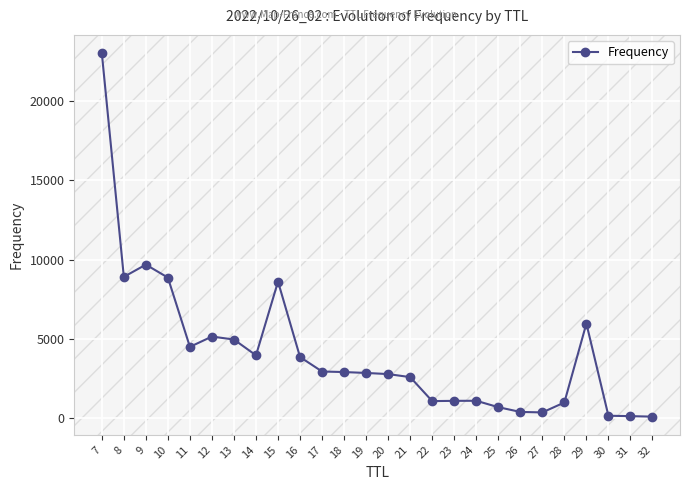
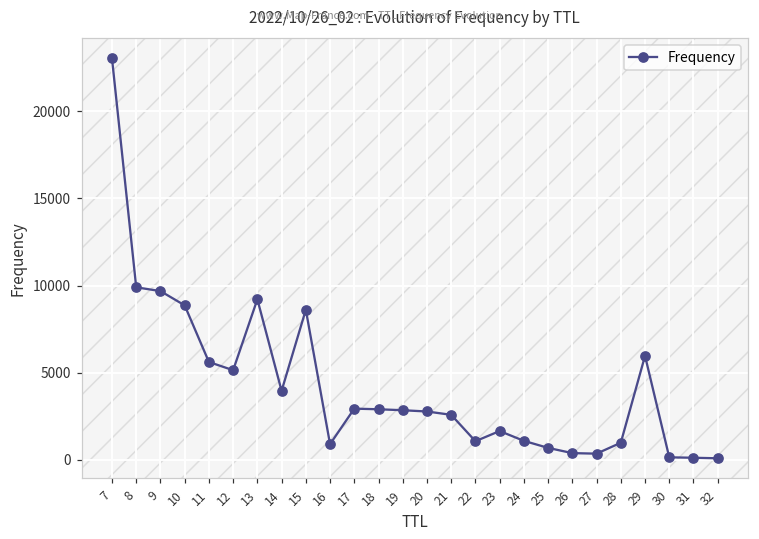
  {
    "7": 23000,
-   "8": 8900,
+   "8": 9900,
    "9": 9700,
    "10": 8900,
-   "11": 4500,
+   "11": 5600,
    "12": 5100,
-   "13": 5000,
+   "13": 9200,
    "14": 4000,
    "15": 8600,
-   "16": 3900,
+   "16": 900,
    "17": 2900,
    "18": 2900,
    "19": 2800,
    "20": 2800,
    "21": 2600,
    "22": 1100,
-   "23": 1100,
+   "23": 1700,
    "24": 1100,
    "25": 700,
    "26": 400,
    "27": 400,
    "28": 1000,
    "29": 6000,
    "30": 100,
    "31": 100,
    "32": 100
  }
